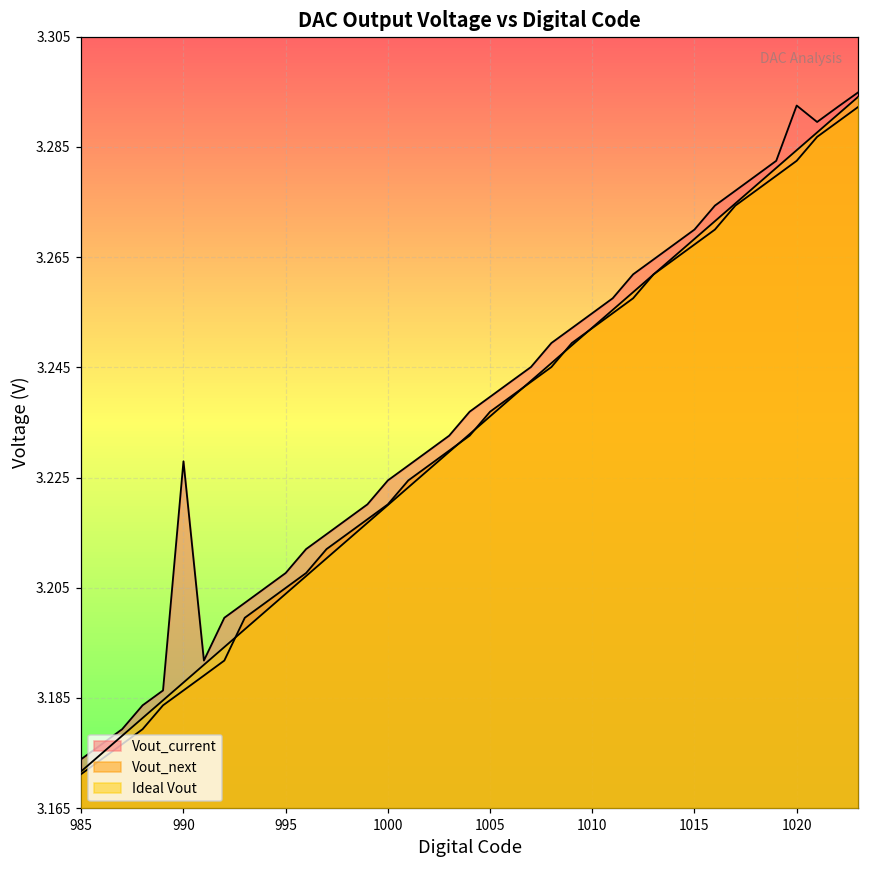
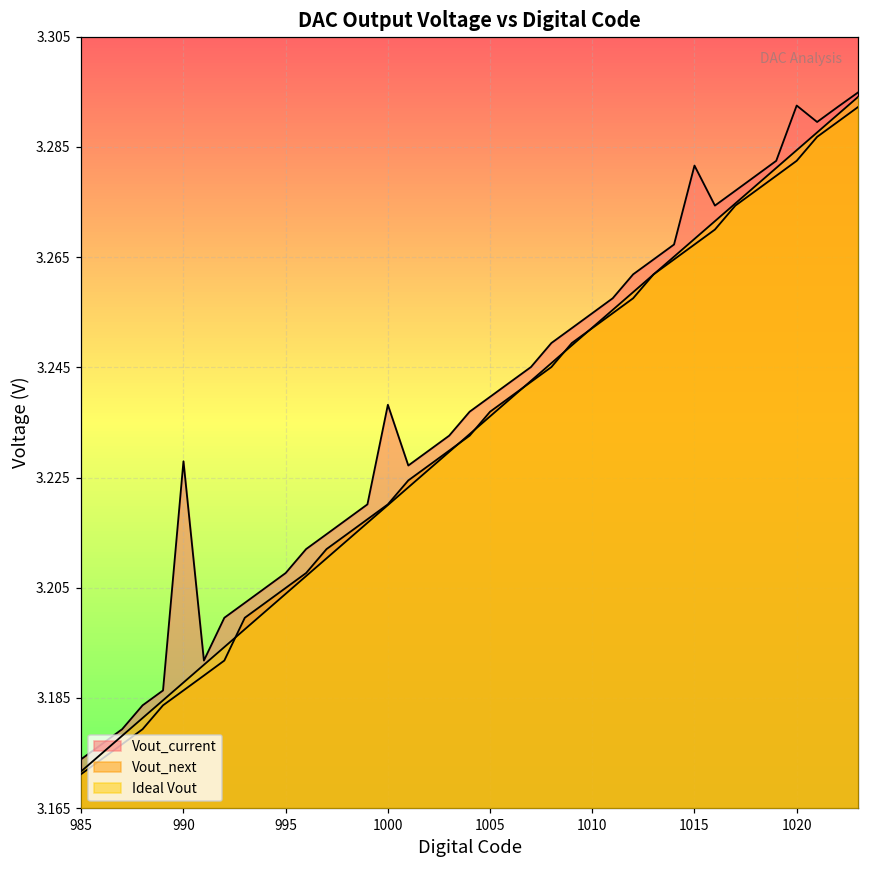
  {
    "Vout_current": {
      "985": 3.174,
      "990": 3.228,
      "995": 3.208,
-     "1000": 3.224,
+     "1000": 3.238,
      "1005": 3.240,
      "1010": 3.255,
-     "1015": 3.270,
+     "1015": 3.282,
      "1020": 3.293
    }
  }
